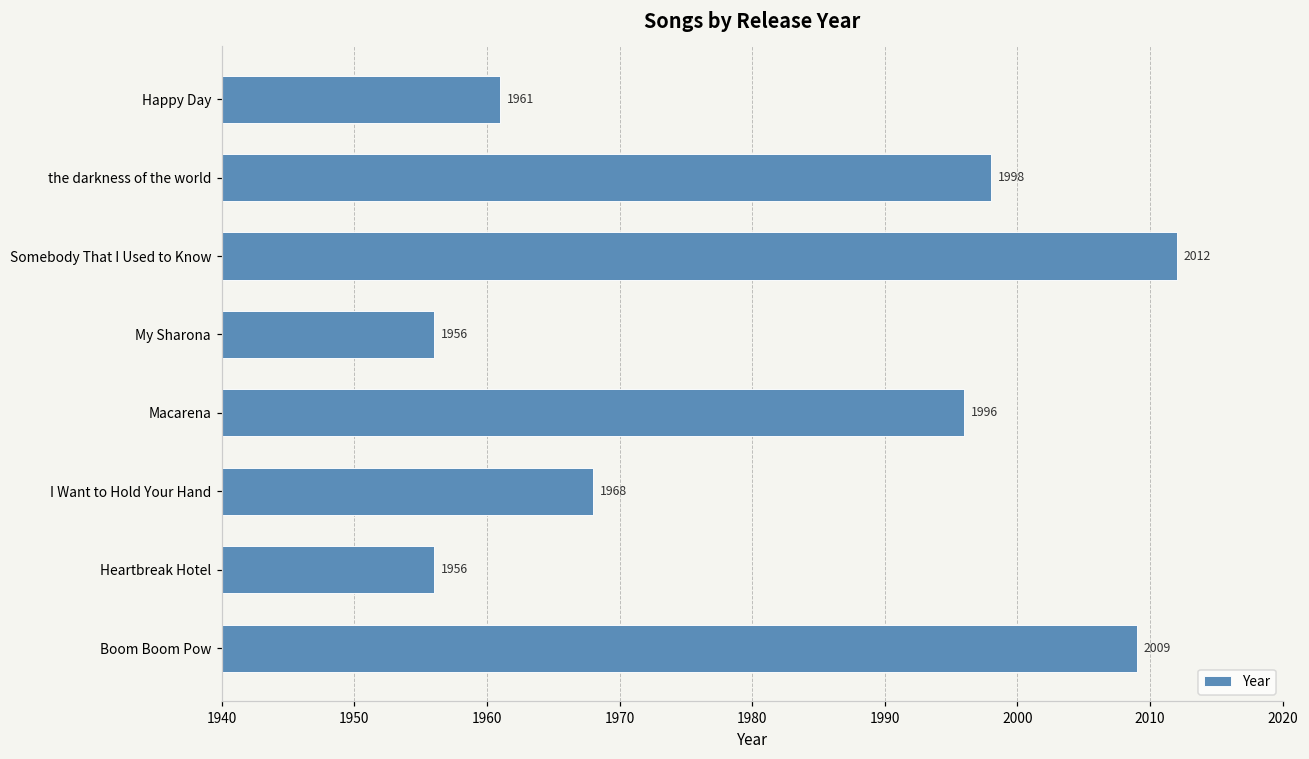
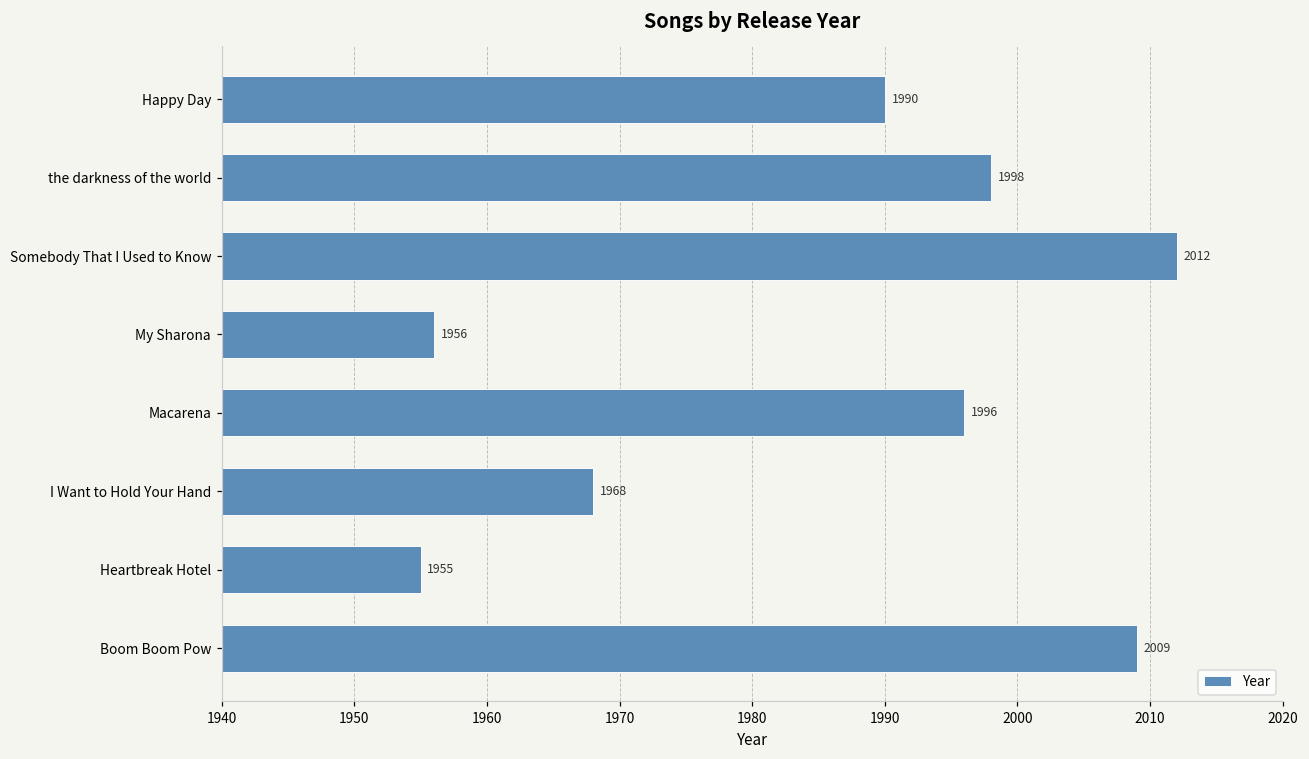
  {
-   "Happy Day": 1961,
+   "Happy Day": 1990,
    "the darkness of the world": 1998,
    "Somebody That I Used to Know": 2012,
    "My Sharona": 1956,
    "Macarena": 1996,
    "I Want to Hold Your Hand": 1968,
-   "Heartbreak Hotel": 1956,
+   "Heartbreak Hotel": 1955,
    "Boom Boom Pow": 2009
  }
